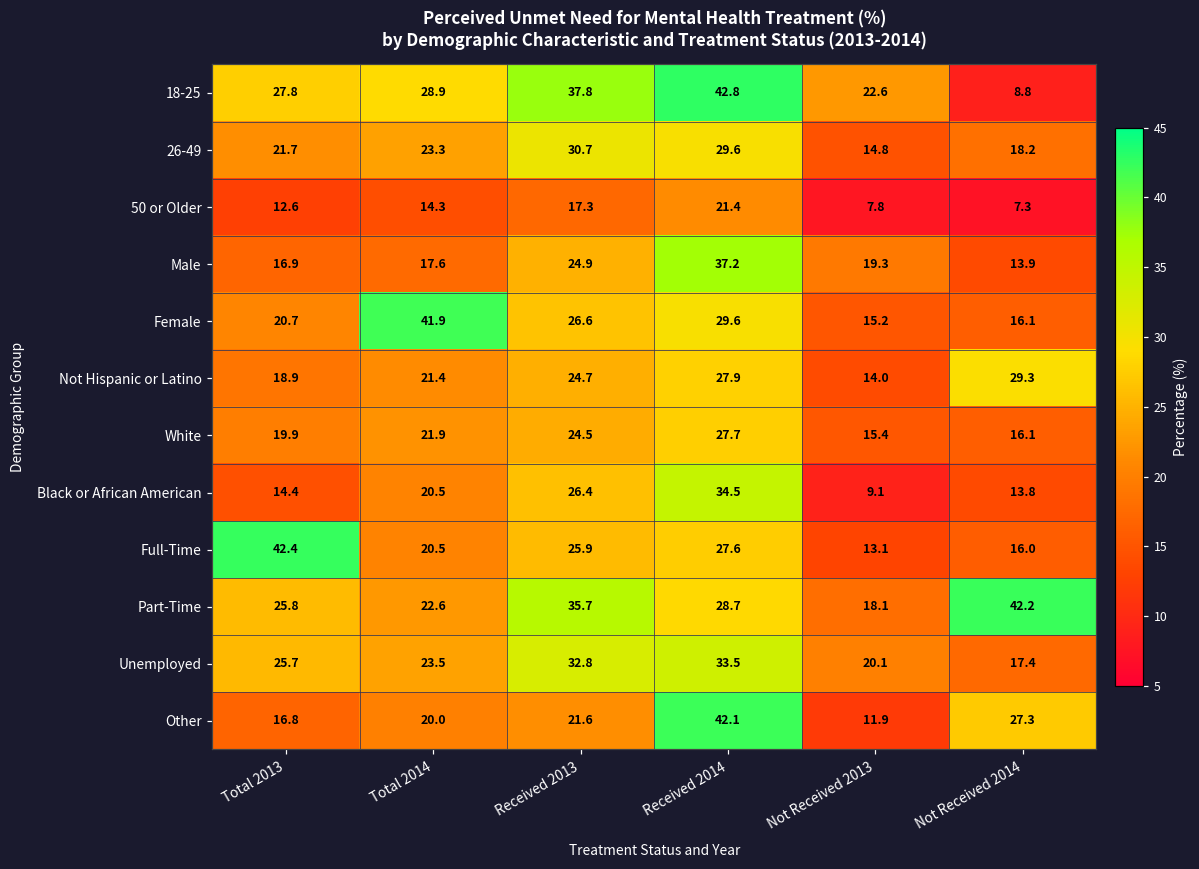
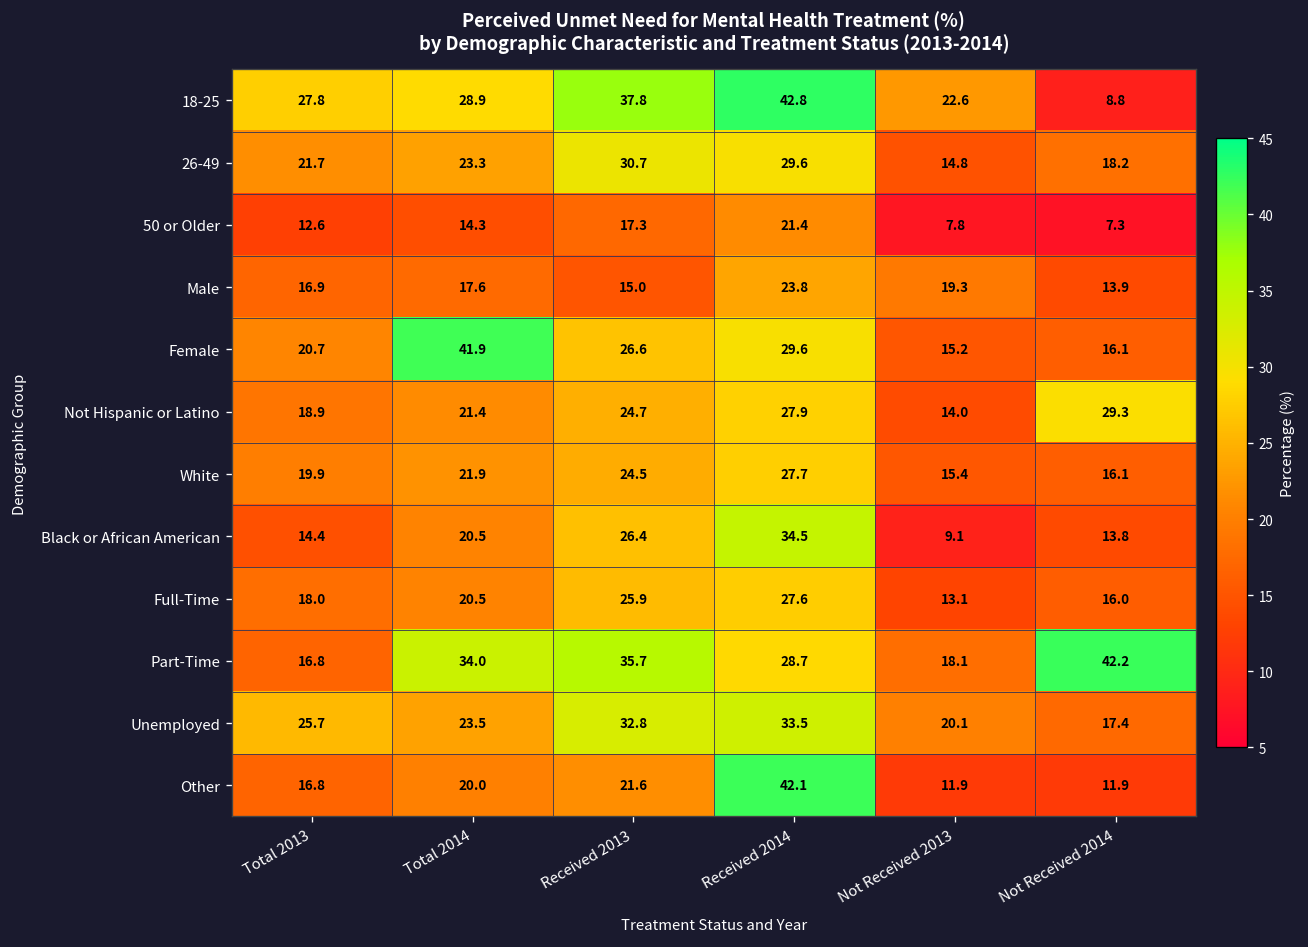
  {
    "18-25": {
      "Total 2013": 27.8,
      "Total 2014": 28.9,
      "Received 2013": 37.8,
      "Received 2014": 42.8,
      "Not Received 2013": 22.6,
      "Not Received 2014": 8.8
    },
    "26-49": {
      "Total 2013": 21.7,
      "Total 2014": 23.3,
      "Received 2013": 30.7,
      "Received 2014": 29.6,
      "Not Received 2013": 14.8,
      "Not Received 2014": 18.2
    },
    "50 or Older": {
      "Total 2013": 12.6,
      "Total 2014": 14.3,
      "Received 2013": 17.3,
      "Received 2014": 21.4,
      "Not Received 2013": 7.8,
      "Not Received 2014": 7.3
    },
    "Male": {
      "Total 2013": 16.9,
      "Total 2014": 17.6,
-     "Received 2013": 24.9,
-     "Received 2014": 37.2,
+     "Received 2013": 15.0,
+     "Received 2014": 23.8,
      "Not Received 2013": 19.3,
      "Not Received 2014": 13.9
    },
    "Female": {
      "Total 2013": 20.7,
      "Total 2014": 41.9,
      "Received 2013": 26.6,
      "Received 2014": 29.6,
      "Not Received 2013": 15.2,
      "Not Received 2014": 16.1
    },
    "Not Hispanic or Latino": {
      "Total 2013": 18.9,
      "Total 2014": 21.4,
      "Received 2013": 24.7,
      "Received 2014": 27.9,
      "Not Received 2013": 14.0,
      "Not Received 2014": 29.3
    },
    "White": {
      "Total 2013": 19.9,
      "Total 2014": 21.9,
      "Received 2013": 24.5,
      "Received 2014": 27.7,
      "Not Received 2013": 15.4,
      "Not Received 2014": 16.1
    },
    "Black or African American": {
      "Total 2013": 14.4,
      "Total 2014": 20.5,
      "Received 2013": 26.4,
      "Received 2014": 34.5,
      "Not Received 2013": 9.1,
      "Not Received 2014": 13.8
    },
    "Full-Time": {
-     "Total 2013": 42.4,
+     "Total 2013": 18.0,
      "Total 2014": 20.5,
      "Received 2013": 25.9,
      "Received 2014": 27.6,
      "Not Received 2013": 13.1,
      "Not Received 2014": 16.0
    },
    "Part-Time": {
-     "Total 2013": 25.8,
-     "Total 2014": 22.6,
+     "Total 2013": 16.8,
+     "Total 2014": 34.0,
      "Received 2013": 35.7,
      "Received 2014": 28.7,
      "Not Received 2013": 18.1,
      "Not Received 2014": 42.2
    },
    "Unemployed": {
      "Total 2013": 25.7,
      "Total 2014": 23.5,
      "Received 2013": 32.8,
      "Received 2014": 33.5,
      "Not Received 2013": 20.1,
      "Not Received 2014": 17.4
    },
    "Other": {
      "Total 2013": 16.8,
      "Total 2014": 20.0,
      "Received 2013": 21.6,
      "Received 2014": 42.1,
      "Not Received 2013": 11.9,
-     "Not Received 2014": 27.3
+     "Not Received 2014": 11.9
    }
  }
